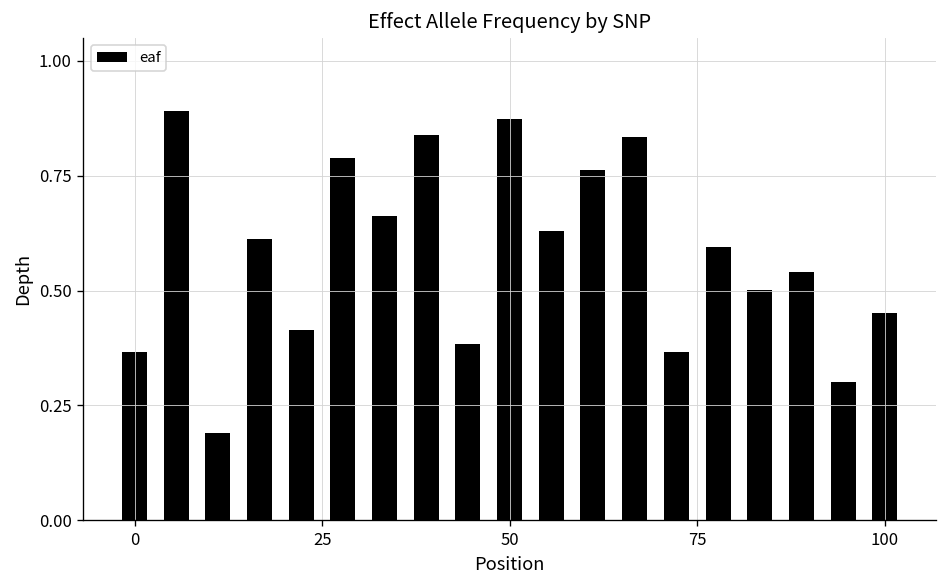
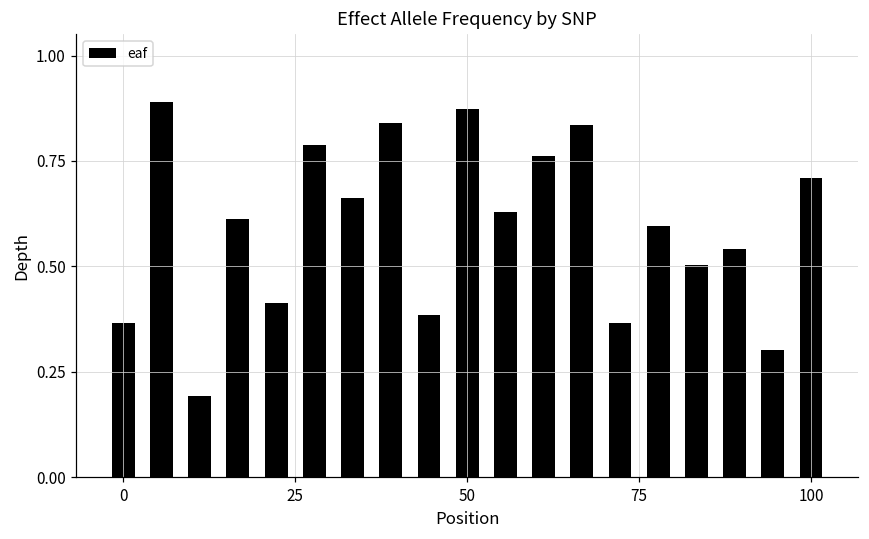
  {
    "0": 0.37,
    "50": 0.87,
-   "100": 0.45
+   "100": 0.71
  }
